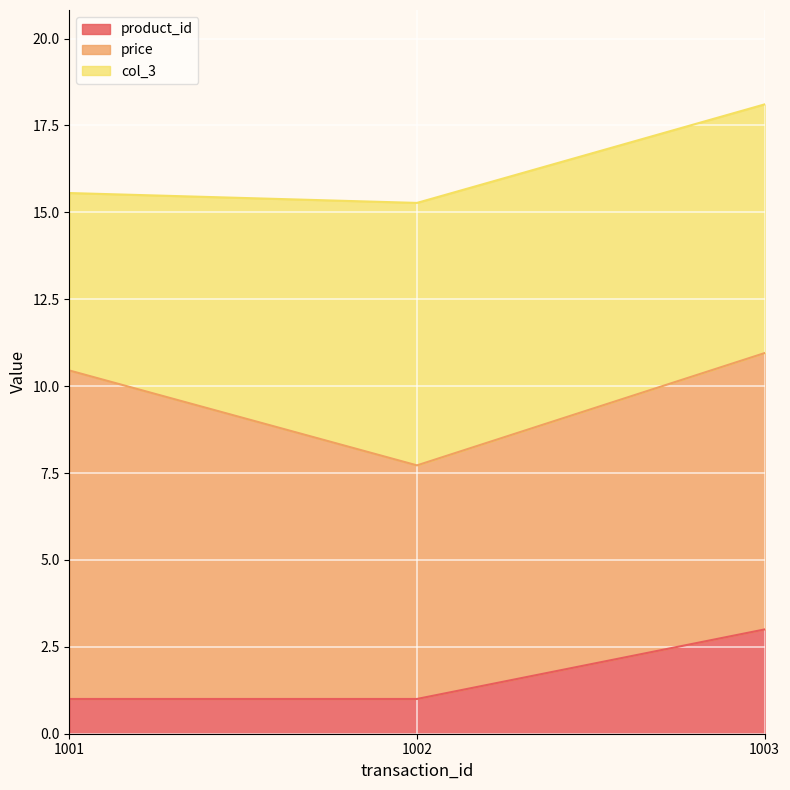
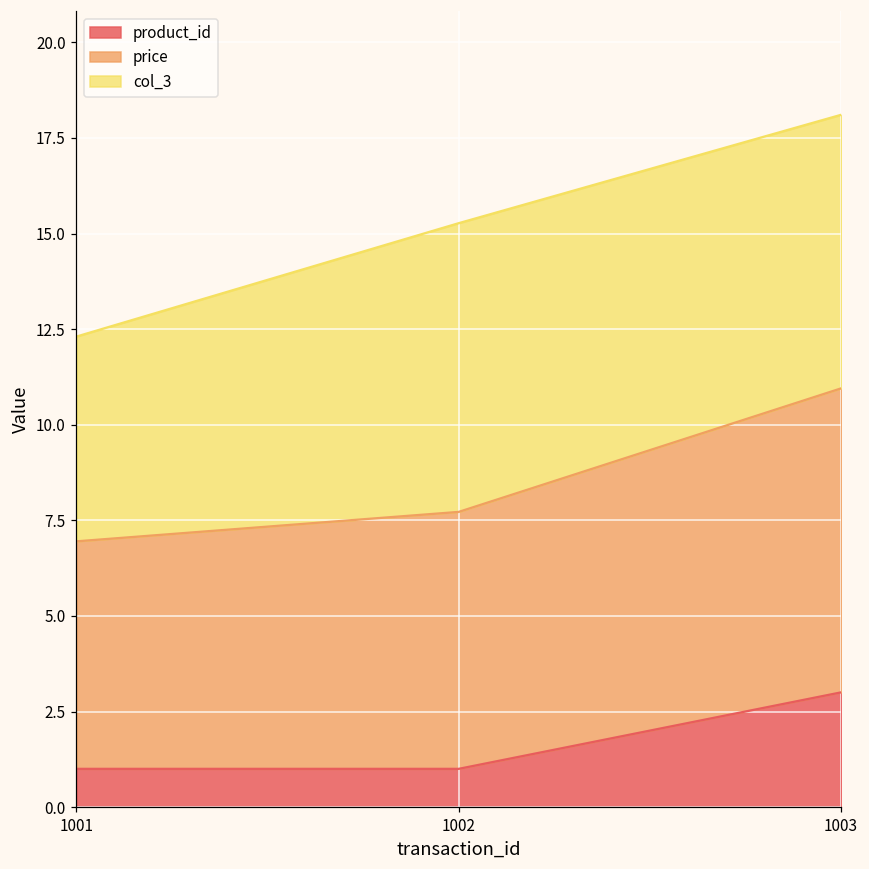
  {
    "product_id": {
      "1001": 1.0,
      "1002": 1.0,
      "1003": 3.0
    },
    "price": {
-     "1001": 9.5,
+     "1001": 6.0,
      "1002": 6.7,
      "1003": 7.9
    },
    "col_3": {
-     "1001": 5.1,
+     "1001": 5.4,
      "1002": 7.6,
      "1003": 7.2
    }
  }
